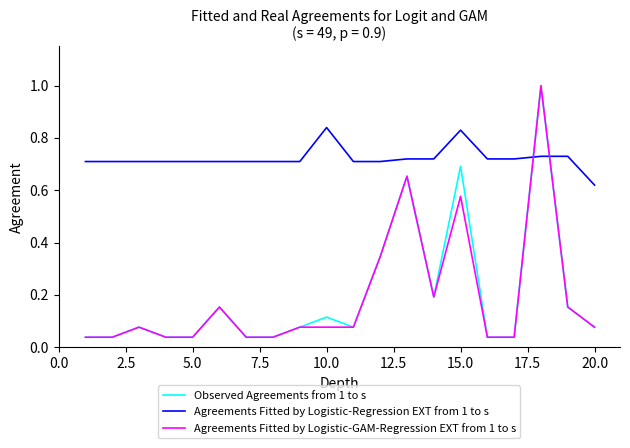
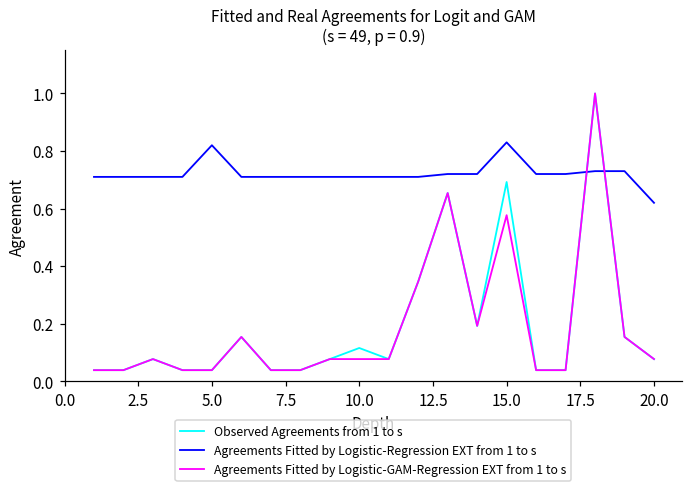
  {
    "Observed Agreements from 1 to s": {
      "10.0": 0.12,
      "15.0": 0.69
    },
    "Agreements Fitted by Logistic-Regression EXT from 1 to s": {
-     "5.0": 0.71,
-     "10.0": 0.84,
+     "5.0": 0.82,
+     "10.0": 0.71,
      "15.0": 0.83,
      "20.0": 0.62
    },
    "Agreements Fitted by Logistic-GAM-Regression EXT from 1 to s": {
      "10.0": 0.08,
      "15.0": 0.58
    }
  }
